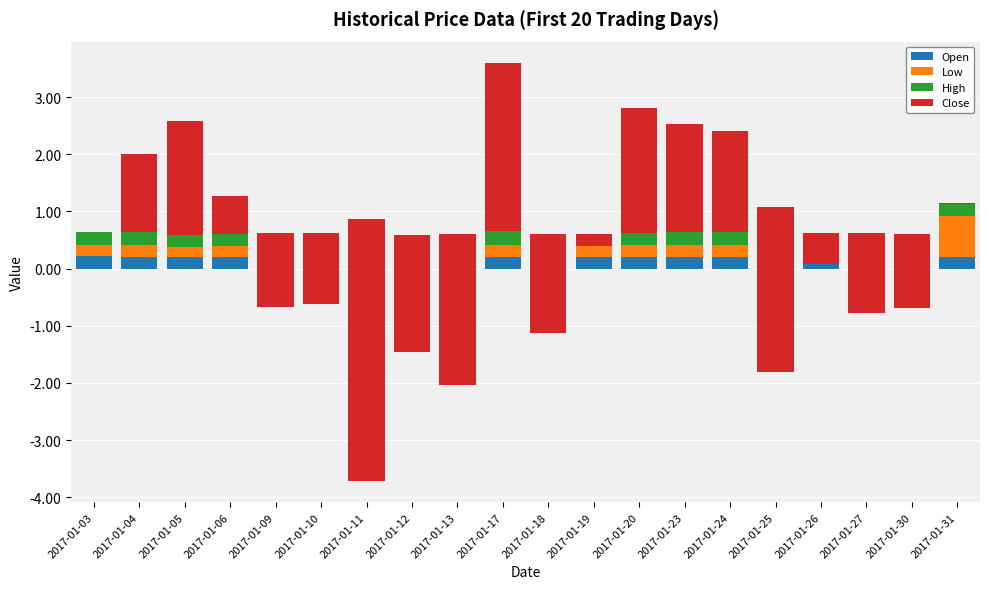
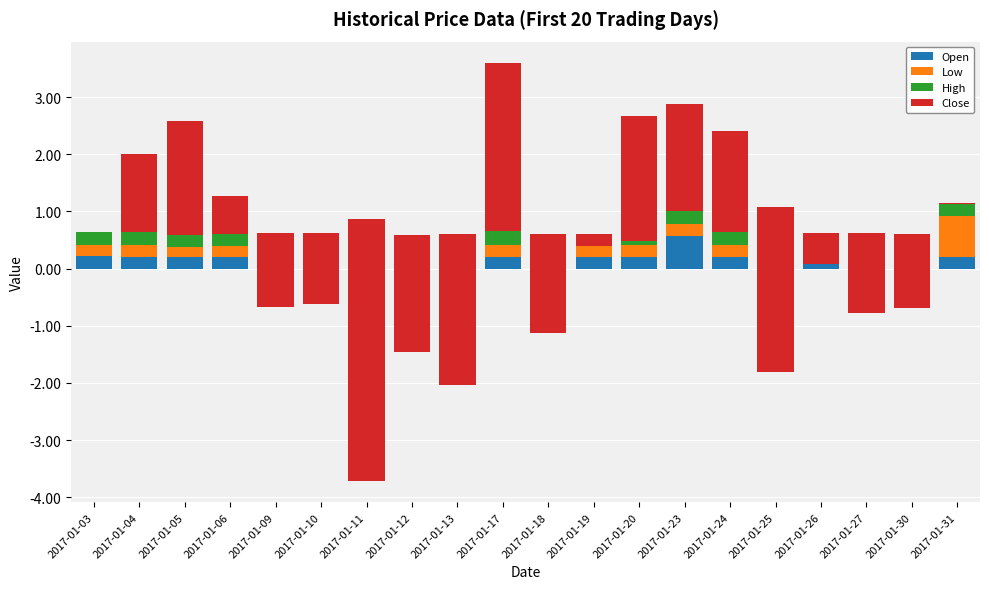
  {
    "Open": {
      "2017-01-03": 0.2,
      "2017-01-04": 0.2,
      "2017-01-05": 0.2,
      "2017-01-06": 0.2,
      "2017-01-17": 0.2,
      "2017-01-19": 0.2,
      "2017-01-20": 0.2,
-     "2017-01-23": 0.2,
+     "2017-01-23": 0.6,
      "2017-01-24": 0.2,
      "2017-01-31": 0.2
    },
    "Low": {
      "2017-01-03": 0.2,
      "2017-01-04": 0.2,
      "2017-01-05": 0.2,
      "2017-01-06": 0.2,
      "2017-01-17": 0.2,
      "2017-01-19": 0.2,
      "2017-01-20": 0.2,
      "2017-01-23": 0.2,
      "2017-01-24": 0.2,
      "2017-01-31": 0.7
    },
    "High": {
      "2017-01-03": 0.2,
      "2017-01-04": 0.2,
      "2017-01-05": 0.2,
      "2017-01-06": 0.2,
      "2017-01-09": 0.2,
      "2017-01-10": 0.2,
      "2017-01-11": 0.2,
      "2017-01-12": 0.2,
      "2017-01-13": 0.2,
      "2017-01-17": 0.2,
      "2017-01-18": 0.2,
      "2017-01-19": 0.2,
-     "2017-01-20": 0.2,
+     "2017-01-20": 0.1,
      "2017-01-23": 0.2,
      "2017-01-24": 0.2,
      "2017-01-25": 0.2,
      "2017-01-26": 0.2,
      "2017-01-27": 0.2,
      "2017-01-30": 0.2,
      "2017-01-31": 0.2
    },
    "Close": {
      "2017-01-04": 1.4,
      "2017-01-05": 2.0,
      "2017-01-06": 0.7,
      "2017-01-09": -1.3,
      "2017-01-10": -1.2,
      "2017-01-11": -4.6,
      "2017-01-12": -2.0,
      "2017-01-13": -2.6,
      "2017-01-17": 3.0,
      "2017-01-18": -1.7,
      "2017-01-19": -0.2,
      "2017-01-20": 2.2,
      "2017-01-23": 1.9,
      "2017-01-24": 1.8,
      "2017-01-25": -2.9,
      "2017-01-27": -1.4,
      "2017-01-30": -1.3
    }
  }
